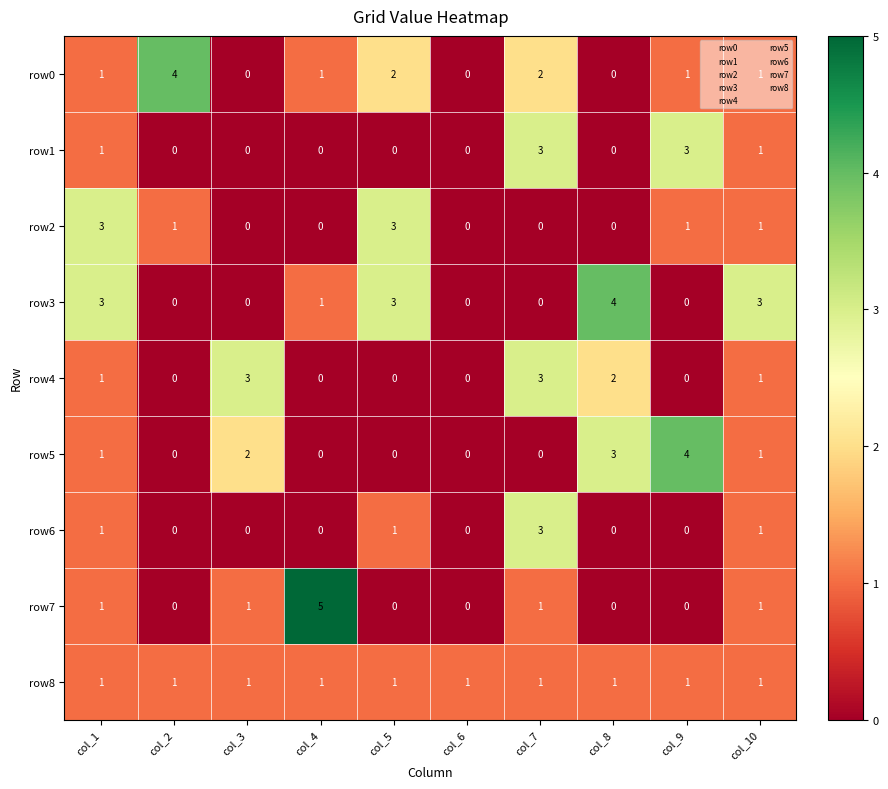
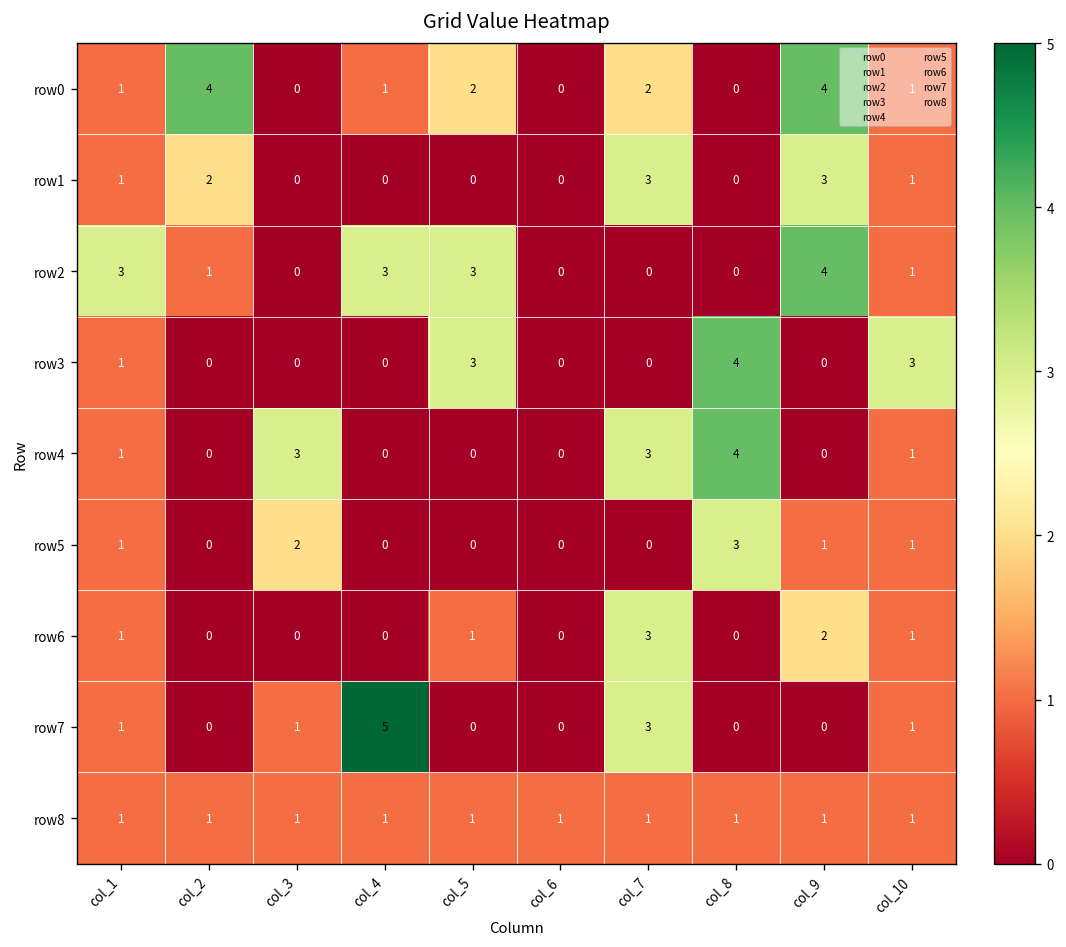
  {
    "row0": {
      "col_1": 1,
      "col_2": 4,
      "col_3": 0,
      "col_4": 1,
      "col_5": 2,
      "col_6": 0,
      "col_7": 2,
      "col_8": 0,
-     "col_9": 1
+     "col_9": 4
    },
    "row1": {
      "col_1": 1,
-     "col_2": 0,
+     "col_2": 2,
      "col_3": 0,
      "col_4": 0,
      "col_5": 0,
      "col_6": 0,
      "col_7": 3,
      "col_8": 0,
      "col_9": 3,
      "col_10": 1
    },
    "row2": {
      "col_1": 3,
      "col_2": 1,
      "col_3": 0,
-     "col_4": 0,
+     "col_4": 3,
      "col_5": 3,
      "col_6": 0,
      "col_7": 0,
      "col_8": 0,
-     "col_9": 1,
+     "col_9": 4,
      "col_10": 1
    },
    "row3": {
-     "col_1": 3,
+     "col_1": 1,
      "col_2": 0,
      "col_3": 0,
-     "col_4": 1,
+     "col_4": 0,
      "col_5": 3,
      "col_6": 0,
      "col_7": 0,
      "col_8": 4,
      "col_9": 0,
      "col_10": 3
    },
    "row4": {
      "col_1": 1,
      "col_2": 0,
      "col_3": 3,
      "col_4": 0,
      "col_5": 0,
      "col_6": 0,
      "col_7": 3,
-     "col_8": 2,
+     "col_8": 4,
      "col_9": 0,
      "col_10": 1
    },
    "row5": {
      "col_1": 1,
      "col_2": 0,
      "col_3": 2,
      "col_4": 0,
      "col_5": 0,
      "col_6": 0,
      "col_7": 0,
      "col_8": 3,
-     "col_9": 4,
+     "col_9": 1,
      "col_10": 1
    },
    "row6": {
      "col_1": 1,
      "col_2": 0,
      "col_3": 0,
      "col_4": 0,
      "col_5": 1,
      "col_6": 0,
      "col_7": 3,
      "col_8": 0,
-     "col_9": 0,
+     "col_9": 2,
      "col_10": 1
    },
    "row7": {
      "col_1": 1,
      "col_2": 0,
      "col_3": 1,
      "col_4": 5,
      "col_5": 0,
      "col_6": 0,
-     "col_7": 1,
+     "col_7": 3,
      "col_8": 0,
      "col_9": 0,
      "col_10": 1
    },
    "row8": {
      "col_1": 1,
      "col_2": 1,
      "col_3": 1,
      "col_4": 1,
      "col_5": 1,
      "col_6": 1,
      "col_7": 1,
      "col_8": 1,
      "col_9": 1,
      "col_10": 1
    }
  }
